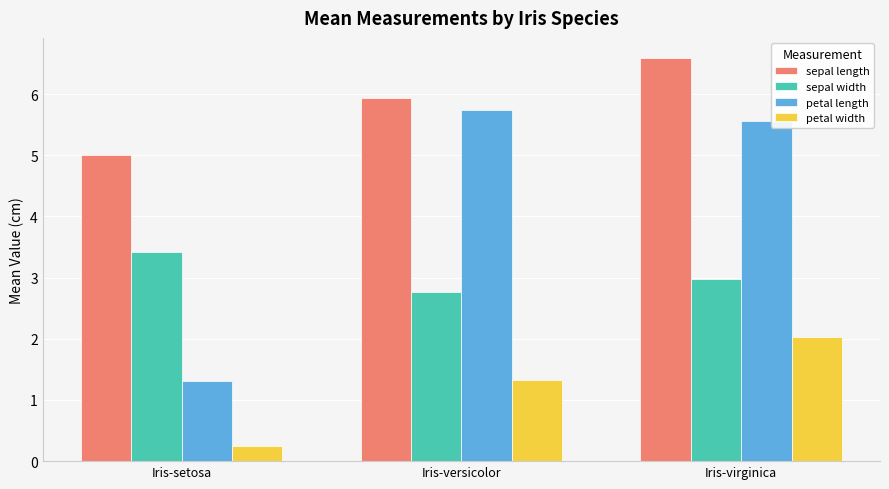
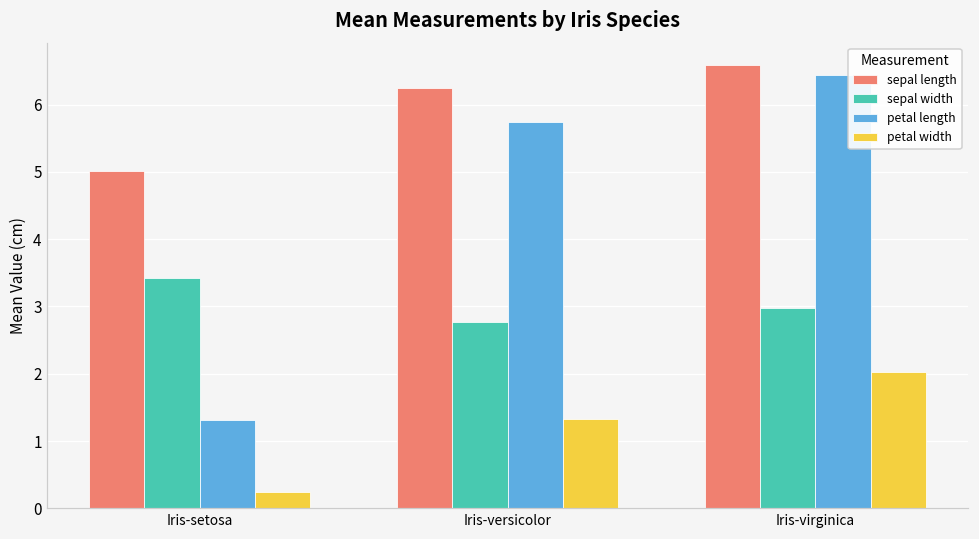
  {
    "sepal length": {
      "Iris-setosa": 5.0,
-     "Iris-versicolor": 5.9,
+     "Iris-versicolor": 6.2,
      "Iris-virginica": 6.6
    },
    "sepal width": {
      "Iris-setosa": 3.4,
      "Iris-versicolor": 2.8,
      "Iris-virginica": 3.0
    },
    "petal length": {
      "Iris-setosa": 1.3,
      "Iris-versicolor": 5.7,
-     "Iris-virginica": 5.6
+     "Iris-virginica": 6.4
    },
    "petal width": {
      "Iris-setosa": 0.2,
      "Iris-versicolor": 1.3,
      "Iris-virginica": 2.0
    }
  }
